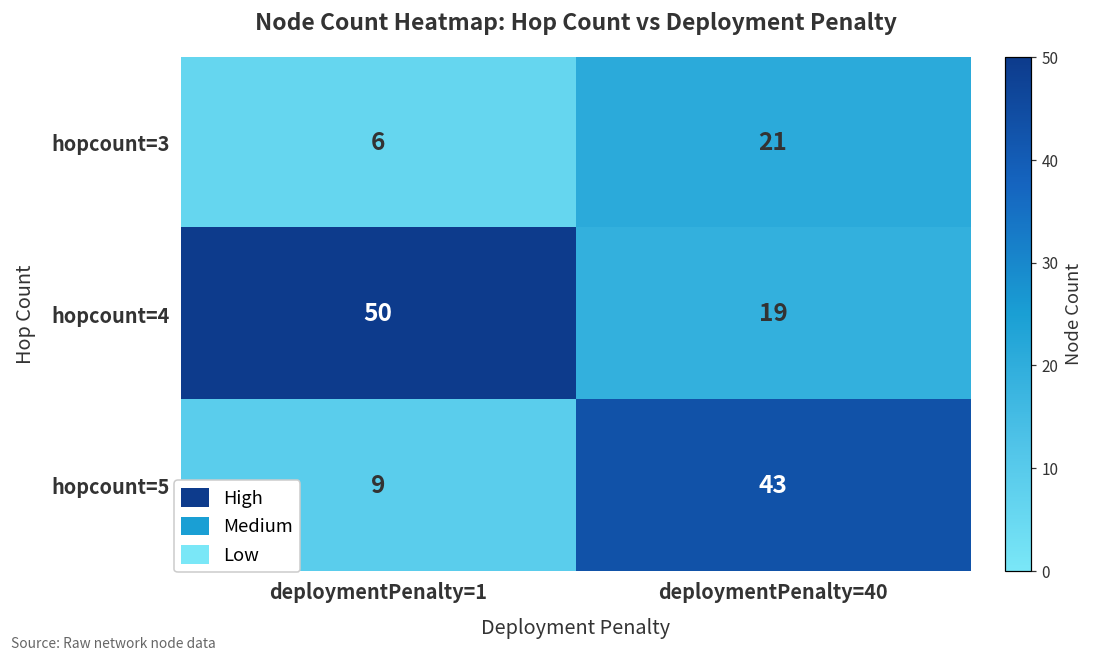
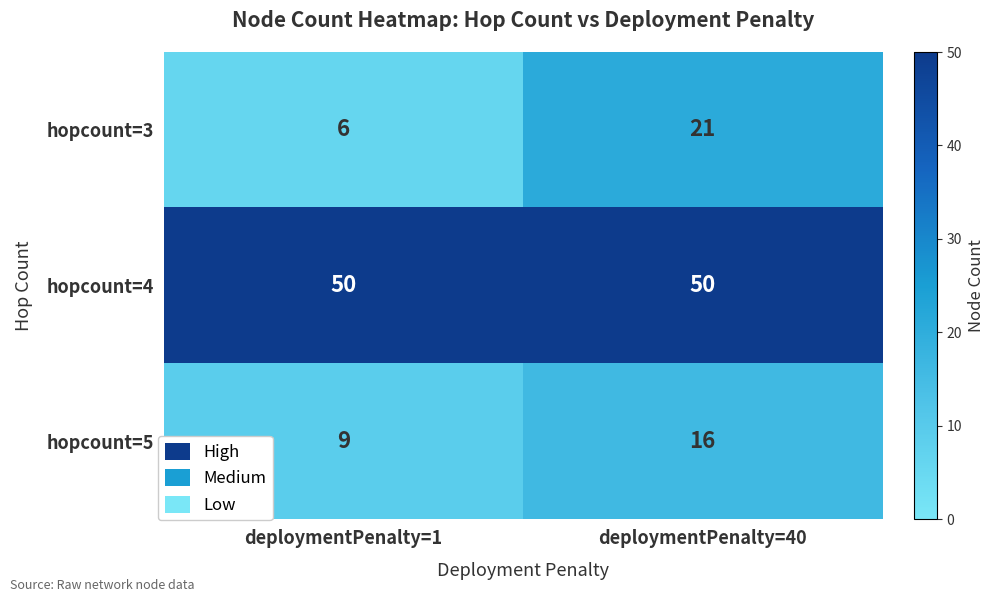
  {
    "hopcount=3": {
      "deploymentPenalty=1": 6,
      "deploymentPenalty=40": 21
    },
    "hopcount=4": {
      "deploymentPenalty=1": 50,
-     "deploymentPenalty=40": 19
+     "deploymentPenalty=40": 50
    },
    "hopcount=5": {
      "deploymentPenalty=1": 9,
-     "deploymentPenalty=40": 43
+     "deploymentPenalty=40": 16
    }
  }
